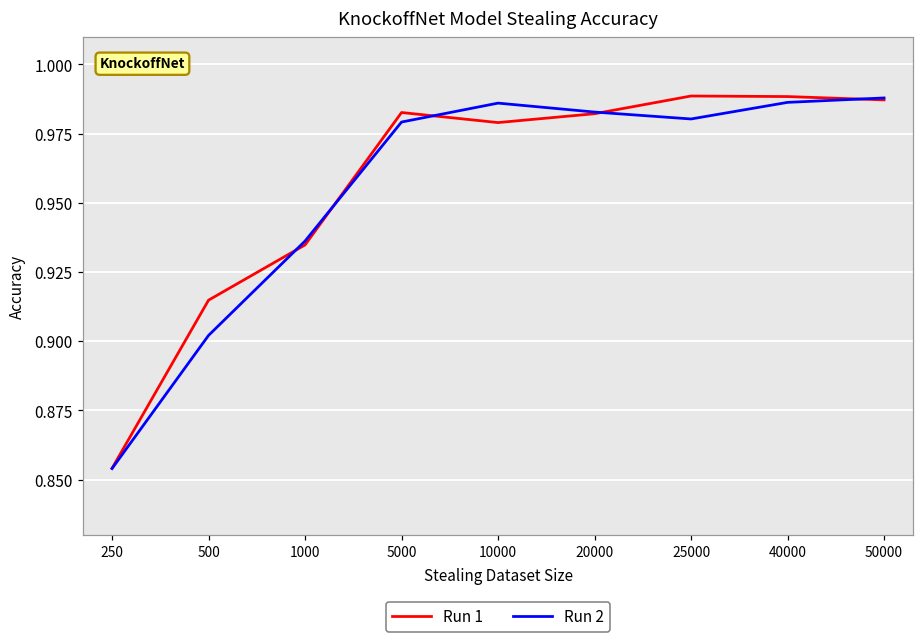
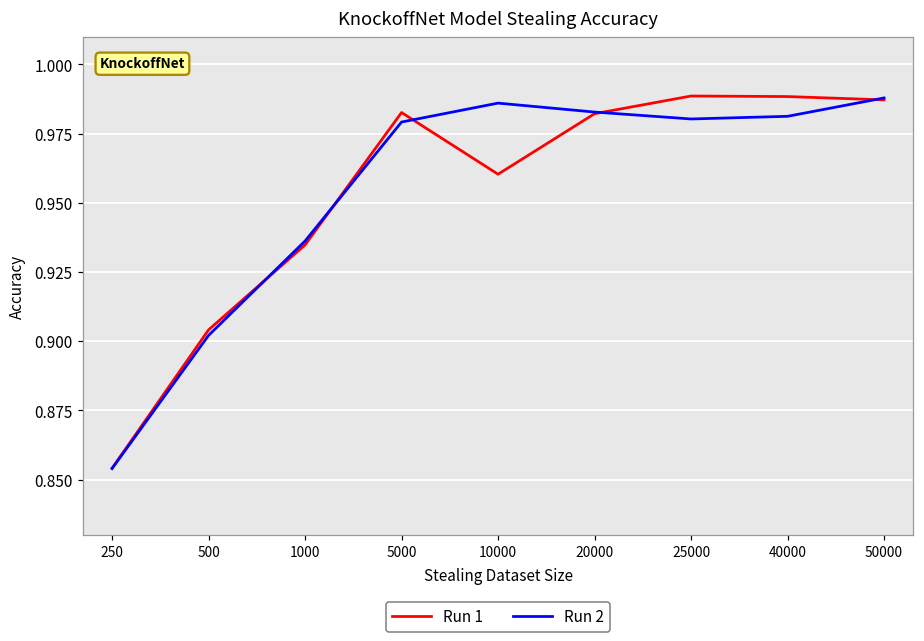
  {
    "Run 1": {
-     "500": 0.915,
+     "500": 0.904,
      "1000": 0.935,
      "5000": 0.983,
-     "10000": 0.979,
+     "10000": 0.960,
      "25000": 0.989,
      "40000": 0.988
    },
    "Run 2": {
      "500": 0.902,
      "1000": 0.936,
      "5000": 0.979,
      "10000": 0.986,
      "25000": 0.980,
-     "40000": 0.986
+     "40000": 0.981
    }
  }
